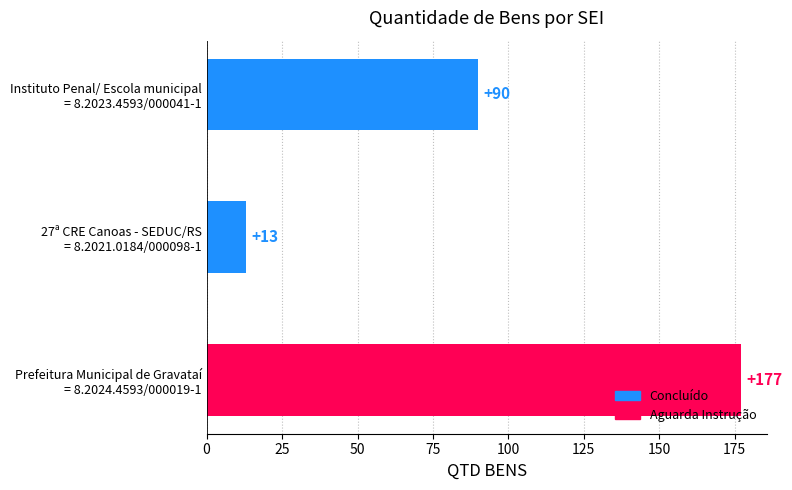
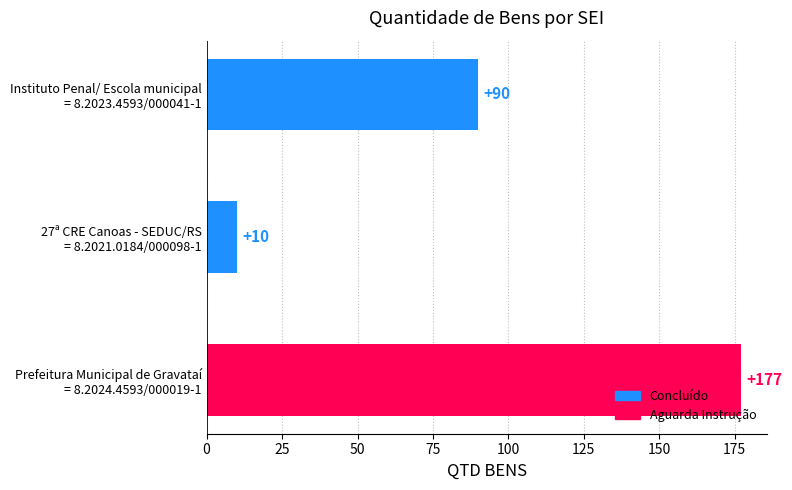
  {
    "Instituto Penal/ Escola municipal = 8.2023.4593/000041-1": "+90",
-   "27ª CRE Canoas - SEDUC/RS = 8.2021.0184/000098-1": "+13",
+   "27ª CRE Canoas - SEDUC/RS = 8.2021.0184/000098-1": "+10",
    "Prefeitura Municipal de Gravataí = 8.2024.4593/000019-1": "+177"
  }
